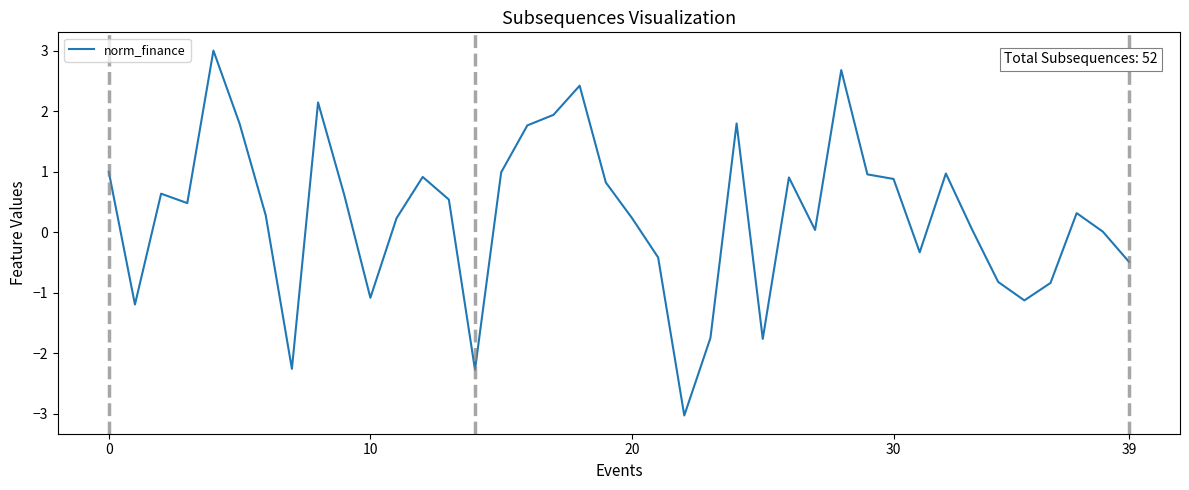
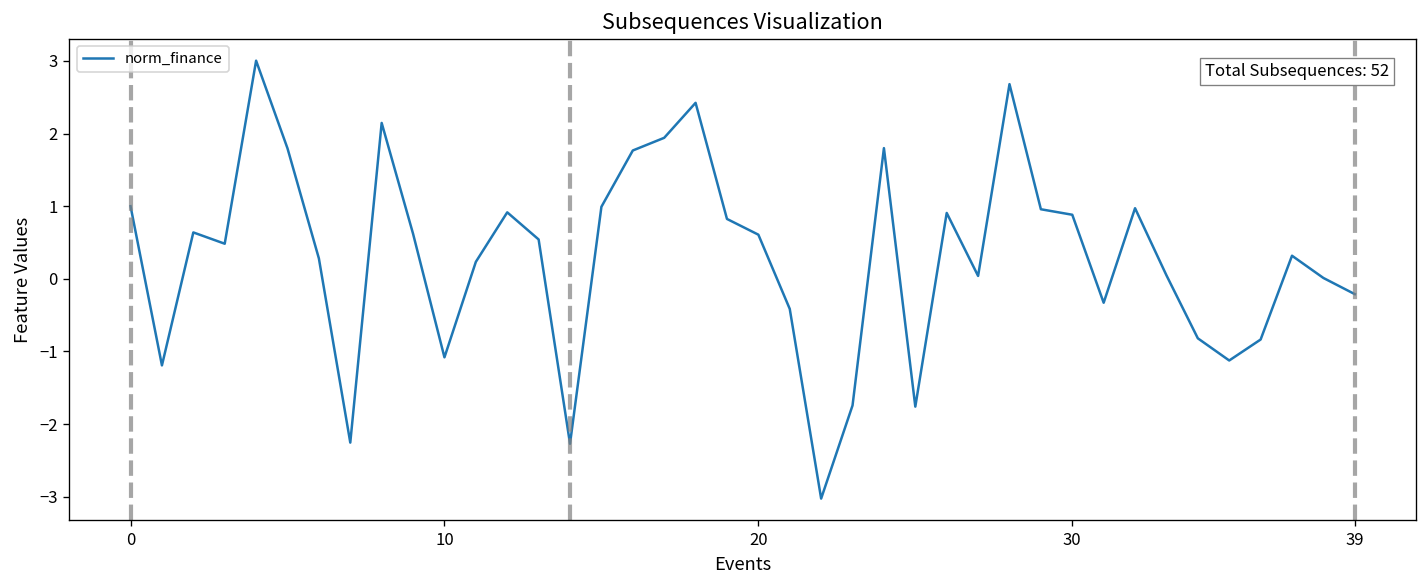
  {
    "0": 1.0,
    "10": -1.1,
-   "20": 0.2,
+   "20": 0.6,
    "30": 0.9,
-   "39": -0.5
+   "39": -0.2
  }
